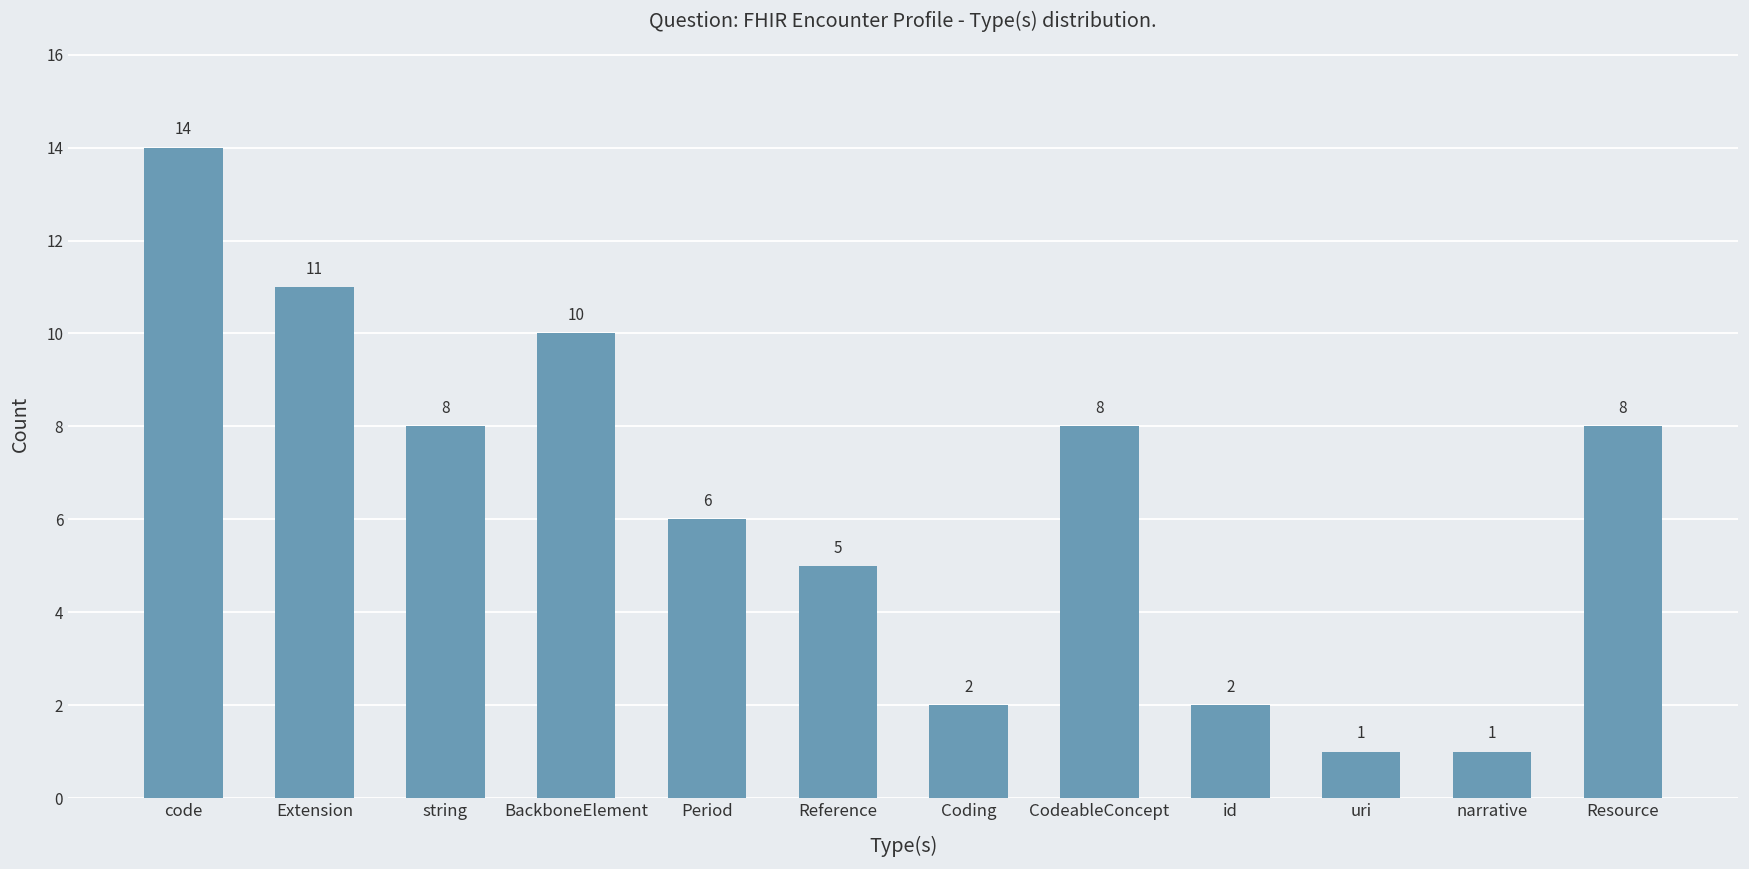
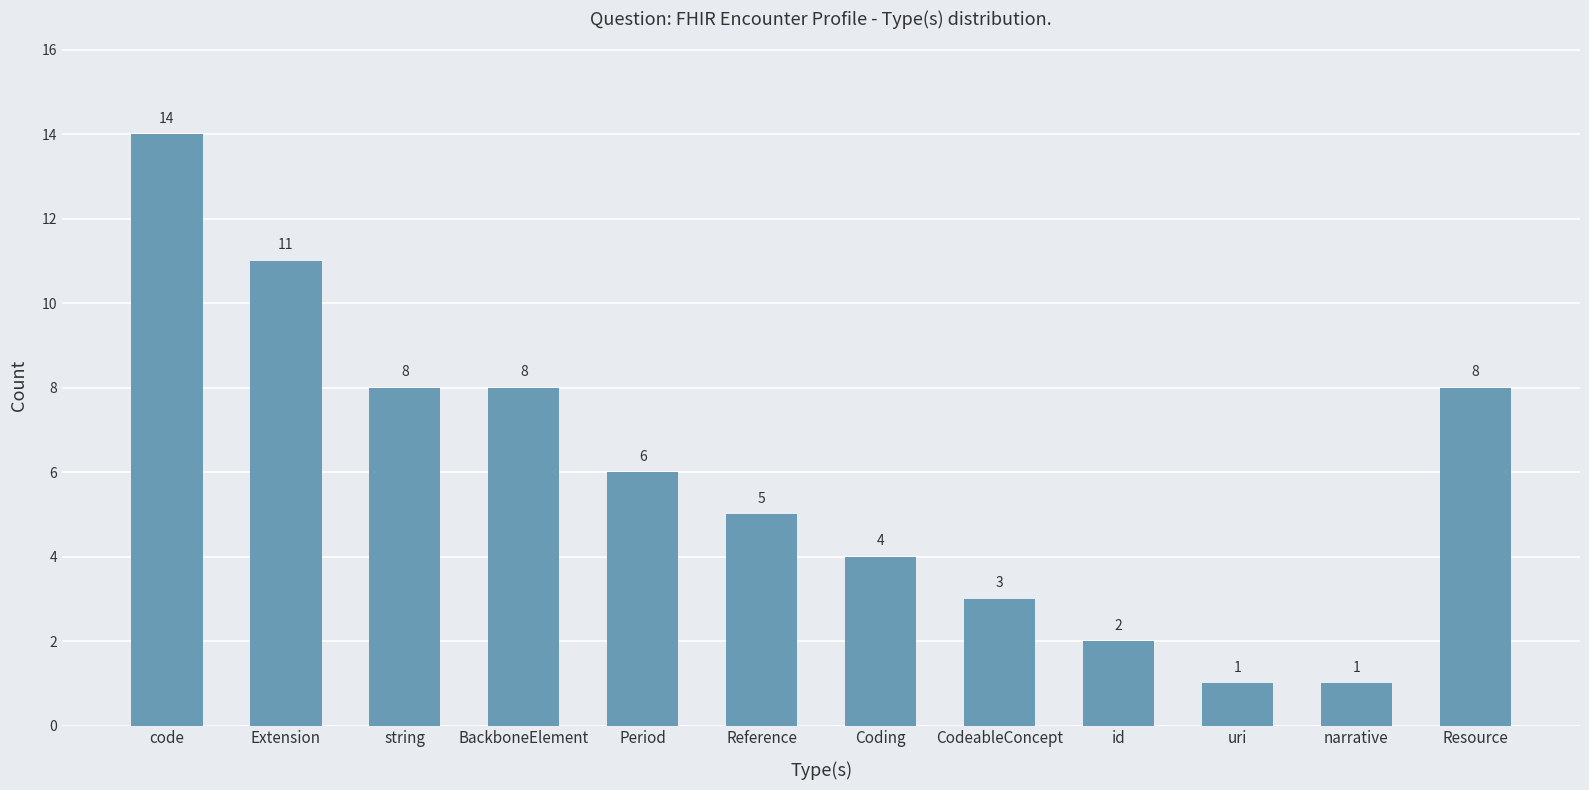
  {
    "code": 14,
    "Extension": 11,
    "string": 8,
-   "BackboneElement": 10,
+   "BackboneElement": 8,
    "Period": 6,
    "Reference": 5,
-   "Coding": 2,
-   "CodeableConcept": 8,
+   "Coding": 4,
+   "CodeableConcept": 3,
    "id": 2,
    "uri": 1,
    "narrative": 1,
    "Resource": 8
  }
